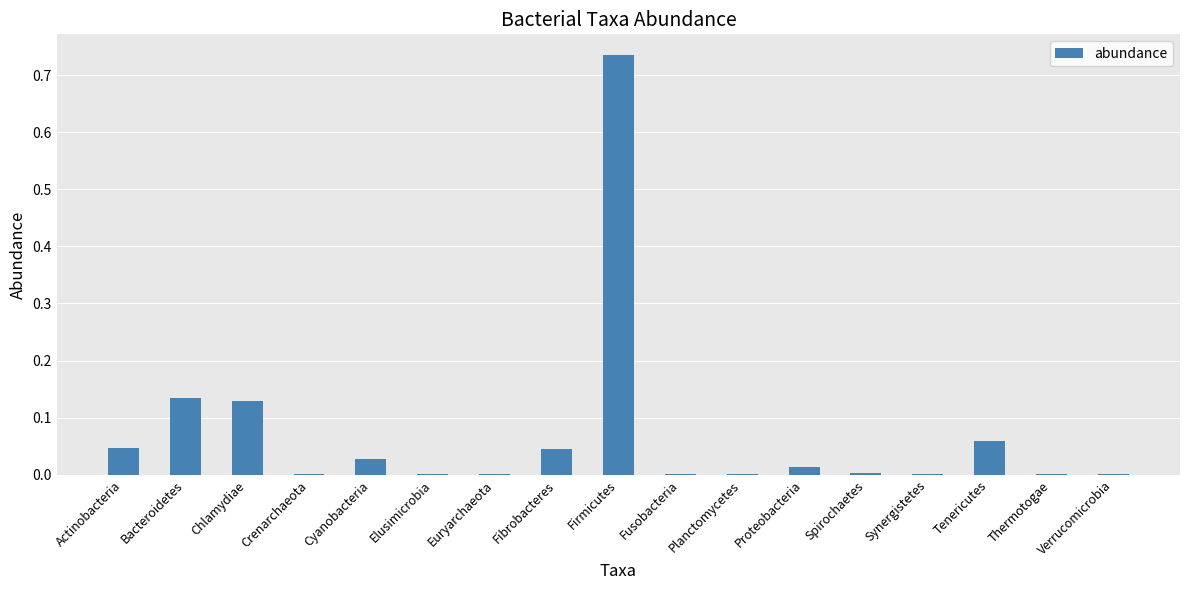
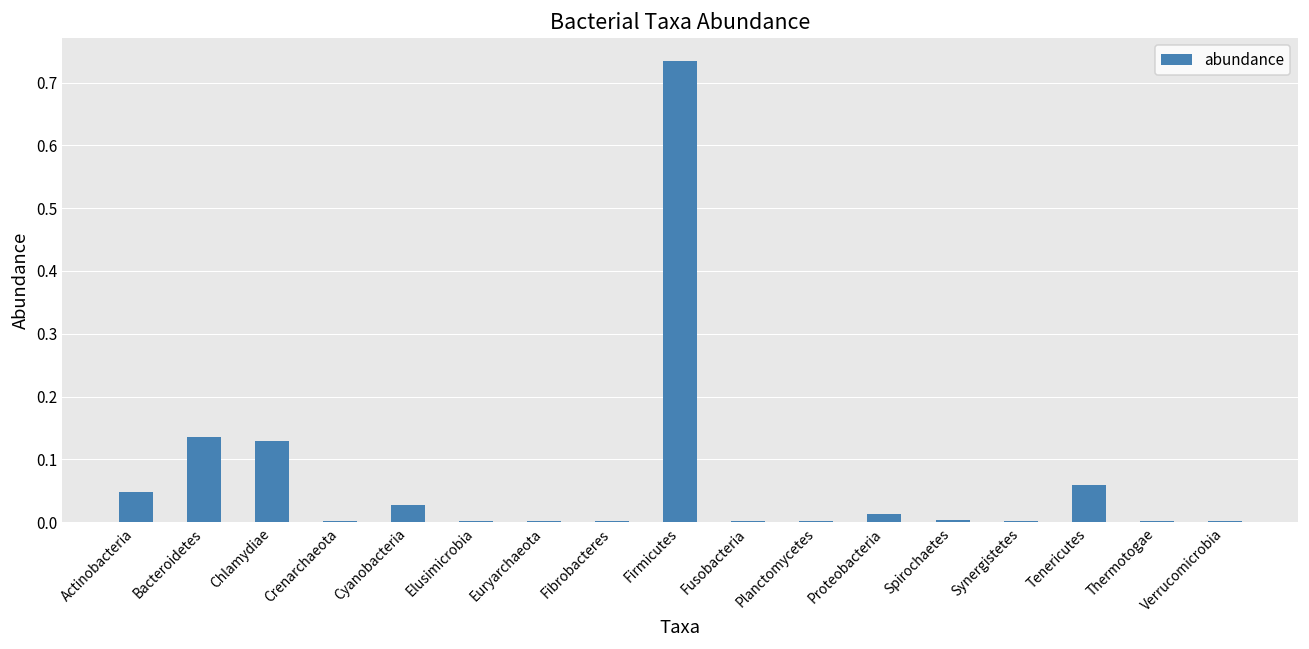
  {
    "Actinobacteria": 0.05,
    "Bacteroidetes": 0.14,
    "Chlamydiae": 0.13,
    "Cyanobacteria": 0.03,
-   "Fibrobacteres": 0.04,
+   "Fibrobacteres": 0.00,
    "Firmicutes": 0.73,
    "Proteobacteria": 0.01,
    "Tenericutes": 0.06
  }
